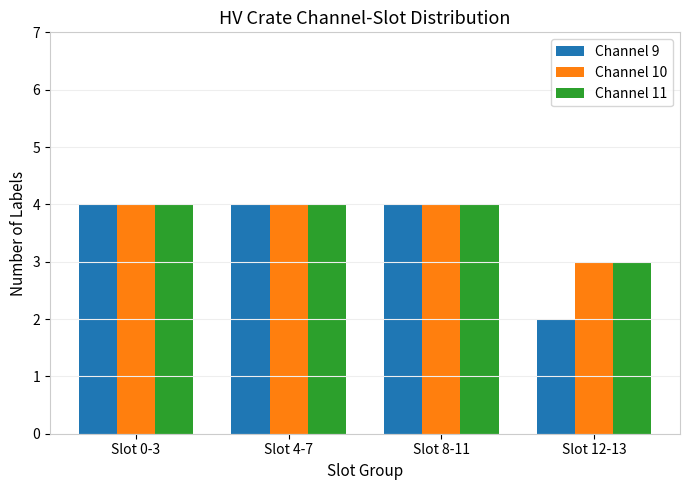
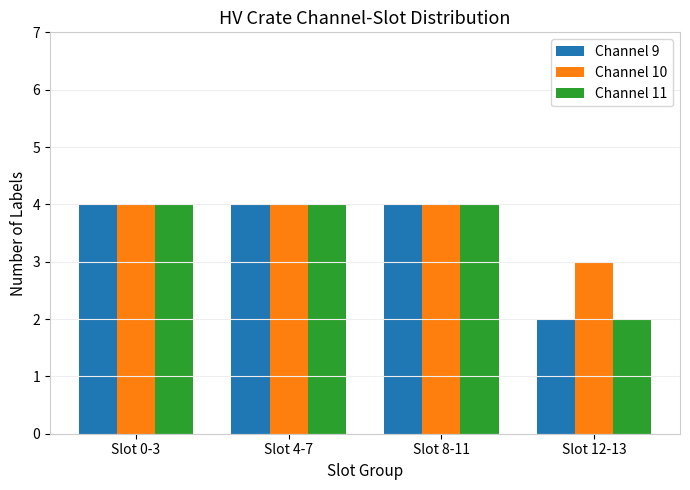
  {
    "Channel 9": {
      "Slot 0-3": 4,
      "Slot 4-7": 4,
      "Slot 8-11": 4,
      "Slot 12-13": 2
    },
    "Channel 10": {
      "Slot 0-3": 4,
      "Slot 4-7": 4,
      "Slot 8-11": 4,
      "Slot 12-13": 3
    },
    "Channel 11": {
      "Slot 0-3": 4,
      "Slot 4-7": 4,
      "Slot 8-11": 4,
-     "Slot 12-13": 3
+     "Slot 12-13": 2
    }
  }
